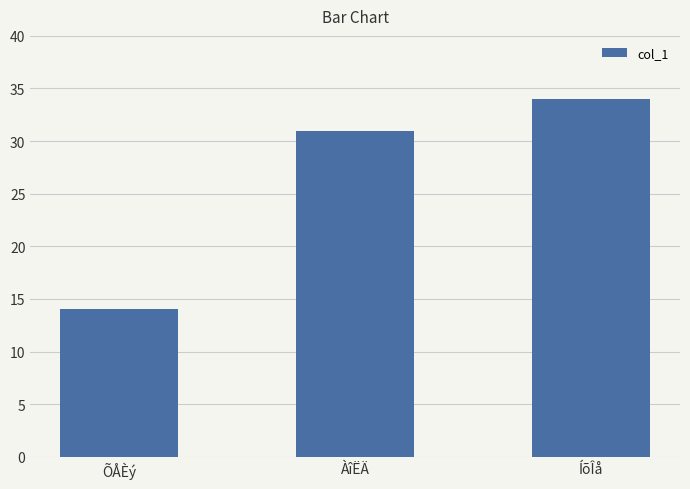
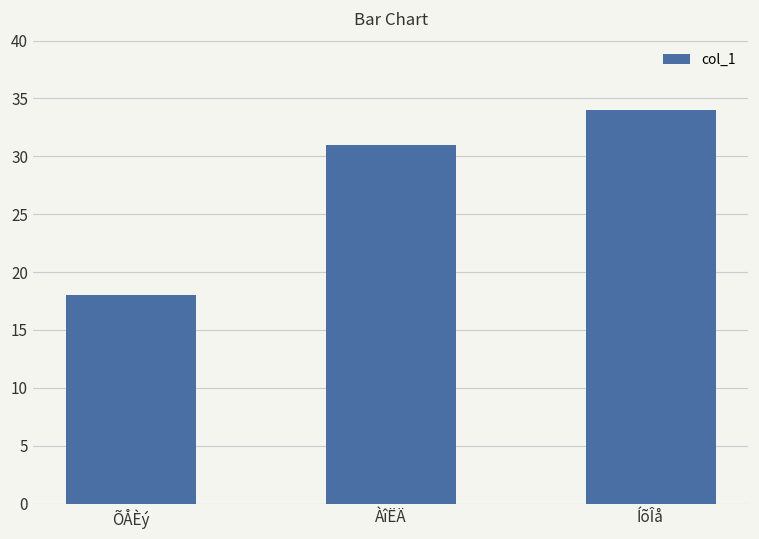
  {
-   "ÕÅÈý": 14,
+   "ÕÅÈý": 18,
    "ÀîËÄ": 31,
    "ÍõÎå": 34
  }
